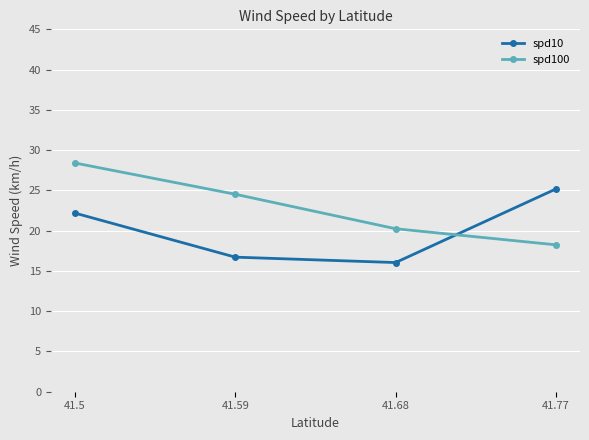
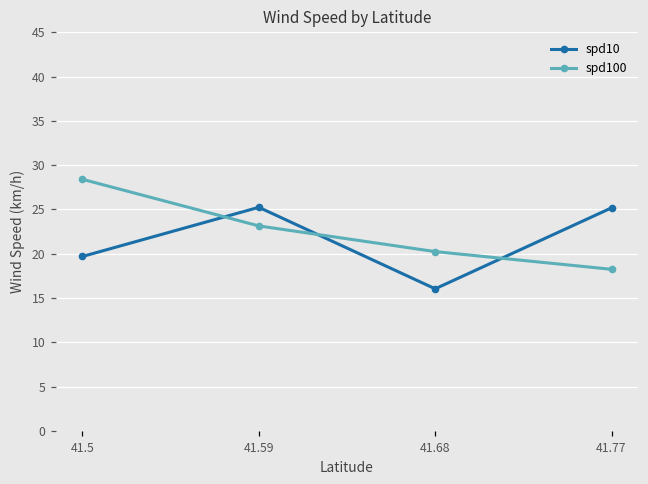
  {
    "spd10": {
-     "41.5": 22,
-     "41.59": 17,
+     "41.5": 20,
+     "41.59": 25,
      "41.68": 16,
      "41.77": 25
    },
    "spd100": {
      "41.5": 28,
-     "41.59": 25,
+     "41.59": 23,
      "41.68": 20,
      "41.77": 18
    }
  }
